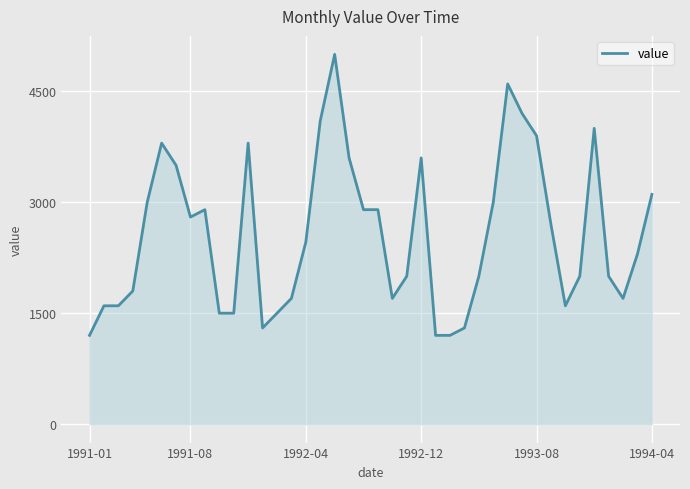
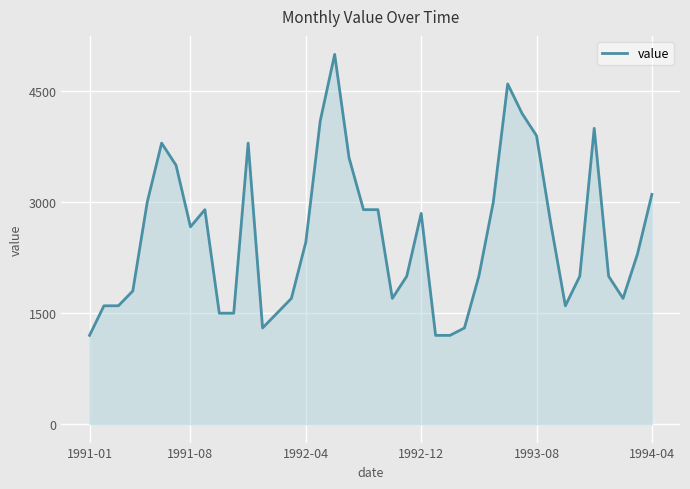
  {
    "1991-01": 1200,
-   "1991-08": 2800,
+   "1991-08": 2700,
    "1992-04": 2500,
-   "1992-12": 3600,
+   "1992-12": 2800,
    "1993-08": 3900,
    "1994-04": 3100
  }
